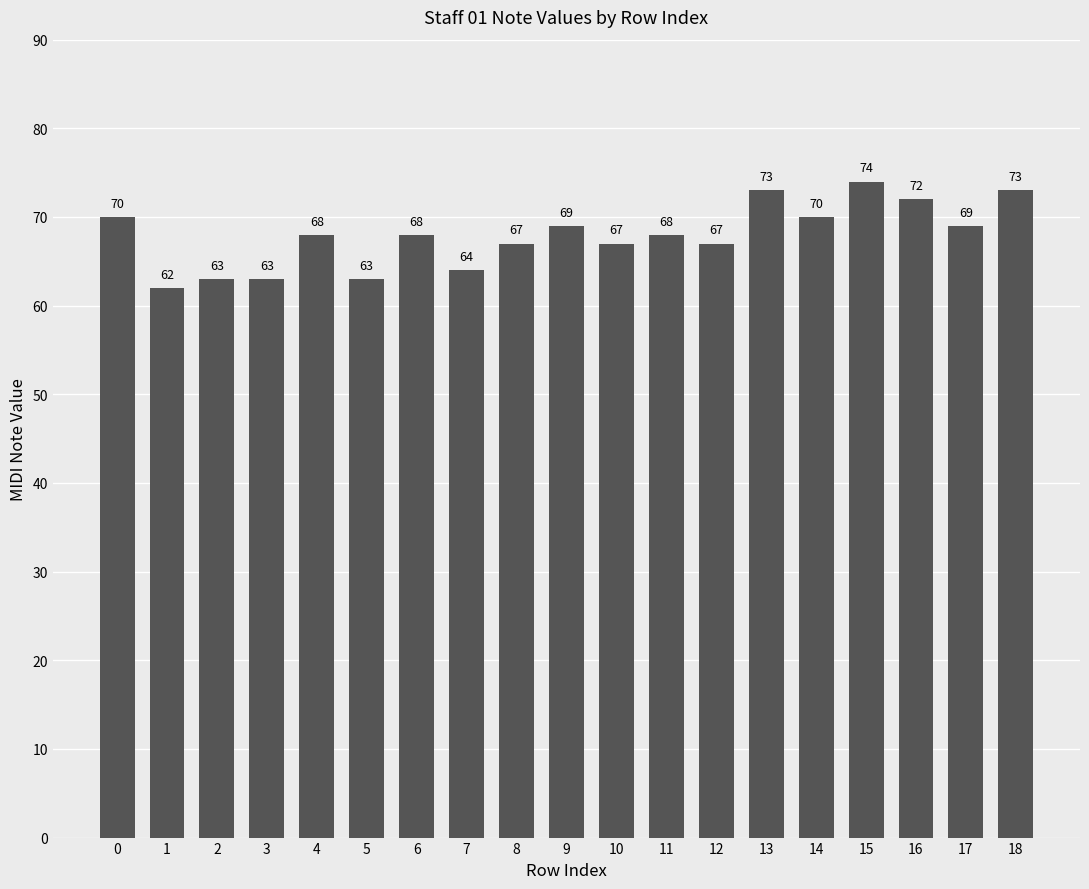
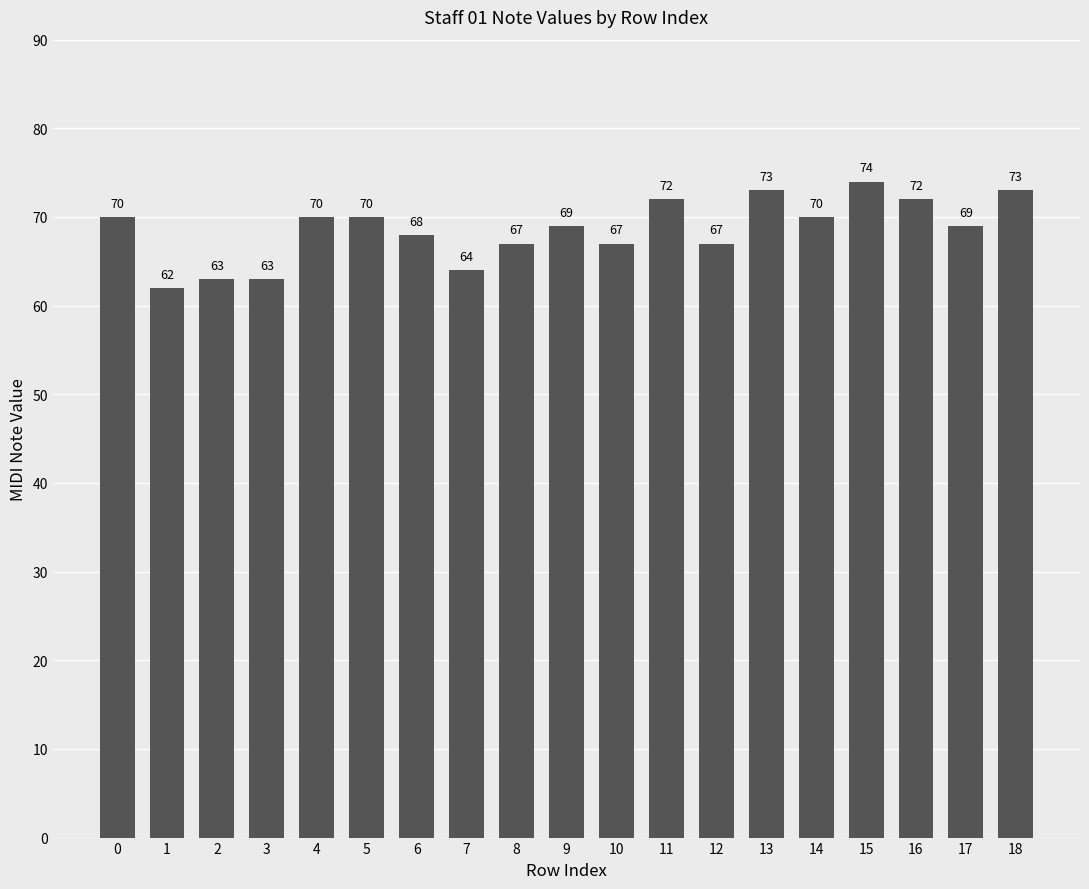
  {
    "0": 70,
    "1": 62,
    "2": 63,
    "3": 63,
-   "4": 68,
-   "5": 63,
+   "4": 70,
+   "5": 70,
    "6": 68,
    "7": 64,
    "8": 67,
    "9": 69,
    "10": 67,
-   "11": 68,
+   "11": 72,
    "12": 67,
    "13": 73,
    "14": 70,
    "15": 74,
    "16": 72,
    "17": 69,
    "18": 73
  }
